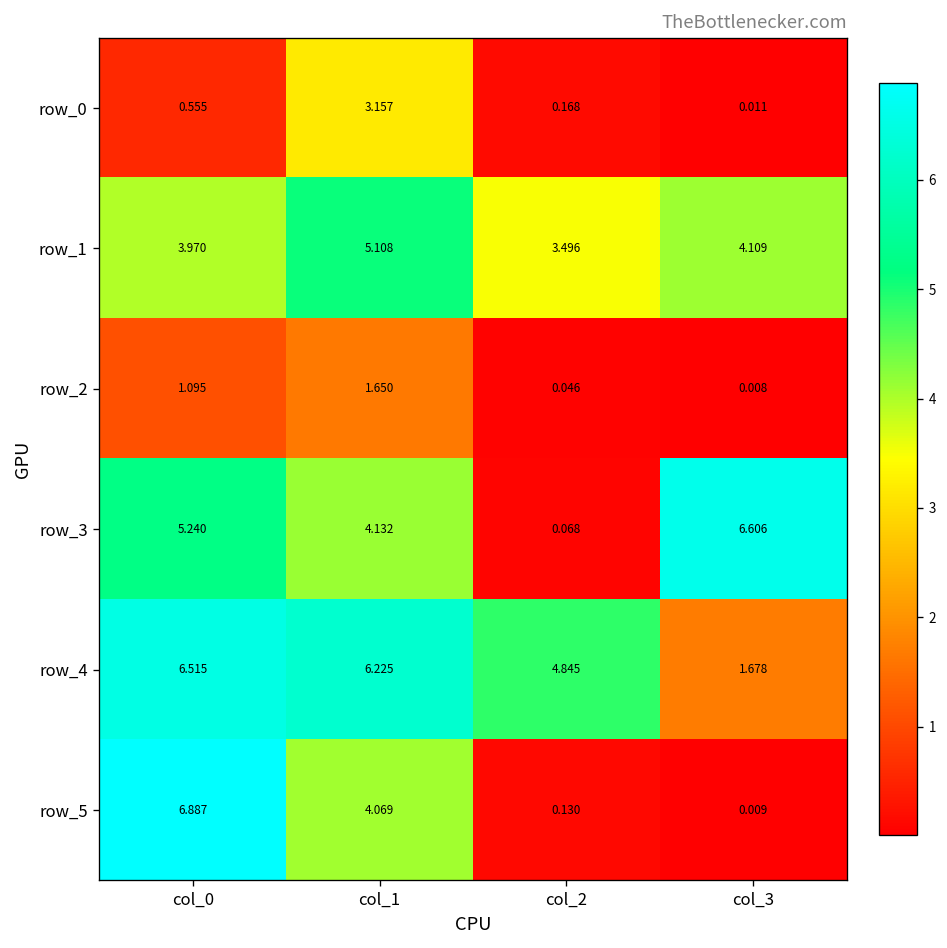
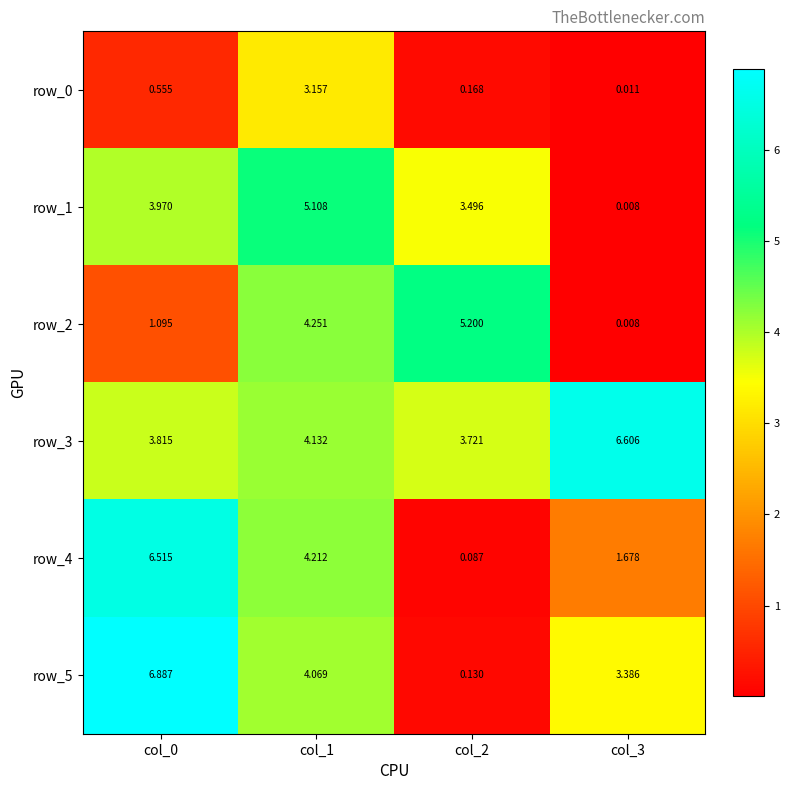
  {
    "row_0": {
      "col_0": 0.555,
      "col_1": 3.157,
      "col_2": 0.168,
      "col_3": 0.011
    },
    "row_1": {
      "col_0": 3.970,
      "col_1": 5.108,
      "col_2": 3.496,
-     "col_3": 4.109
+     "col_3": 0.008
    },
    "row_2": {
      "col_0": 1.095,
-     "col_1": 1.650,
-     "col_2": 0.046,
+     "col_1": 4.251,
+     "col_2": 5.200,
      "col_3": 0.008
    },
    "row_3": {
-     "col_0": 5.240,
+     "col_0": 3.815,
      "col_1": 4.132,
-     "col_2": 0.068,
+     "col_2": 3.721,
      "col_3": 6.606
    },
    "row_4": {
      "col_0": 6.515,
-     "col_1": 6.225,
-     "col_2": 4.845,
+     "col_1": 4.212,
+     "col_2": 0.087,
      "col_3": 1.678
    },
    "row_5": {
      "col_0": 6.887,
      "col_1": 4.069,
      "col_2": 0.130,
-     "col_3": 0.009
+     "col_3": 3.386
    }
  }
